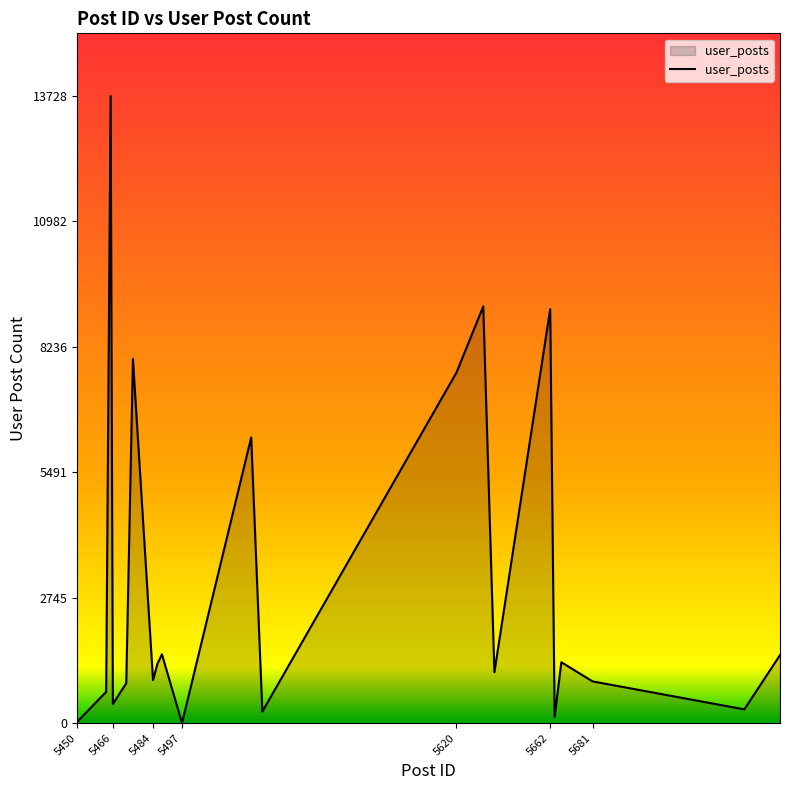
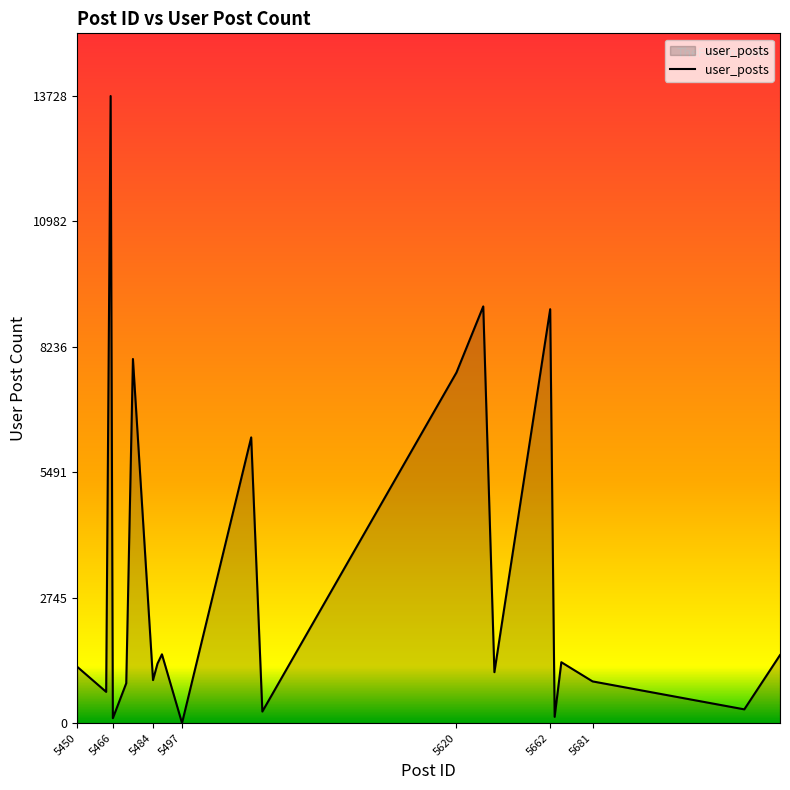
  {
-   "5450": 0,
-   "5466": 400,
+   "5450": 1200,
+   "5466": 100,
    "5484": 900,
    "5497": 0,
    "5620": 7700,
    "5662": 9100,
    "5681": 900
  }
